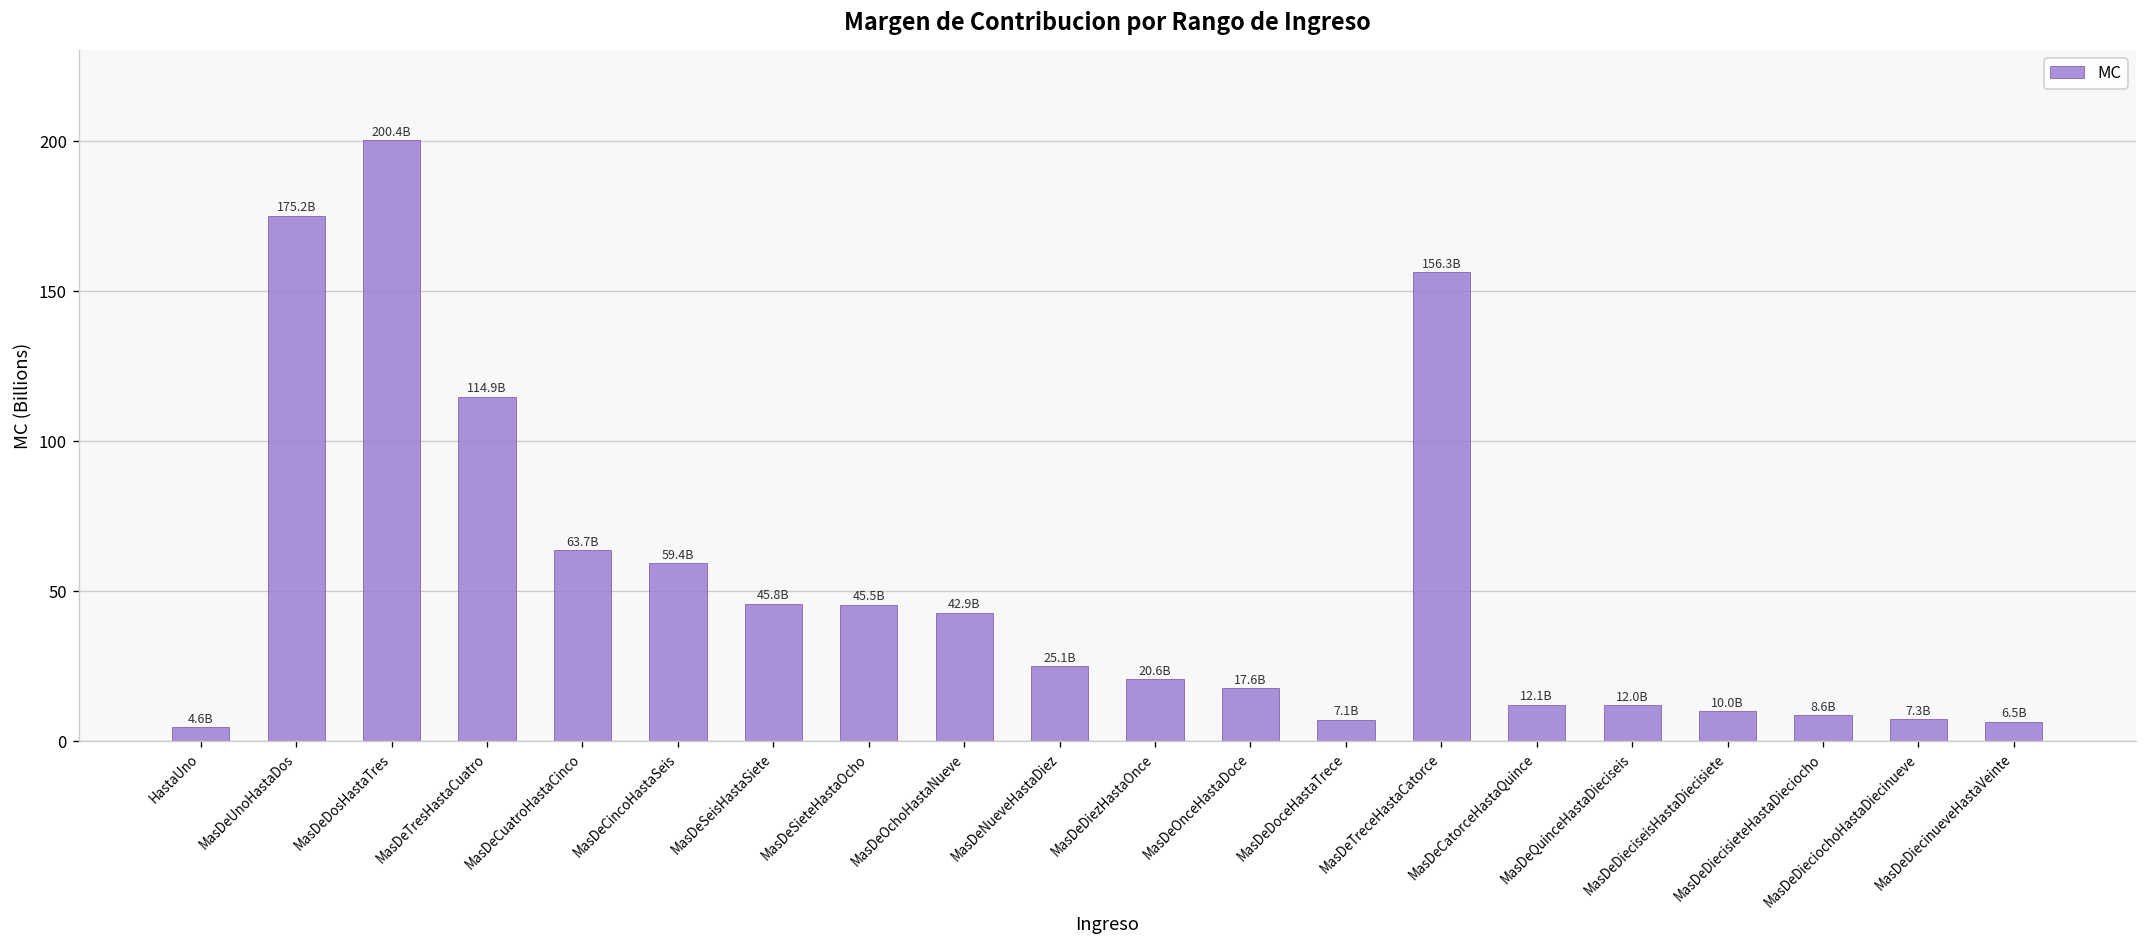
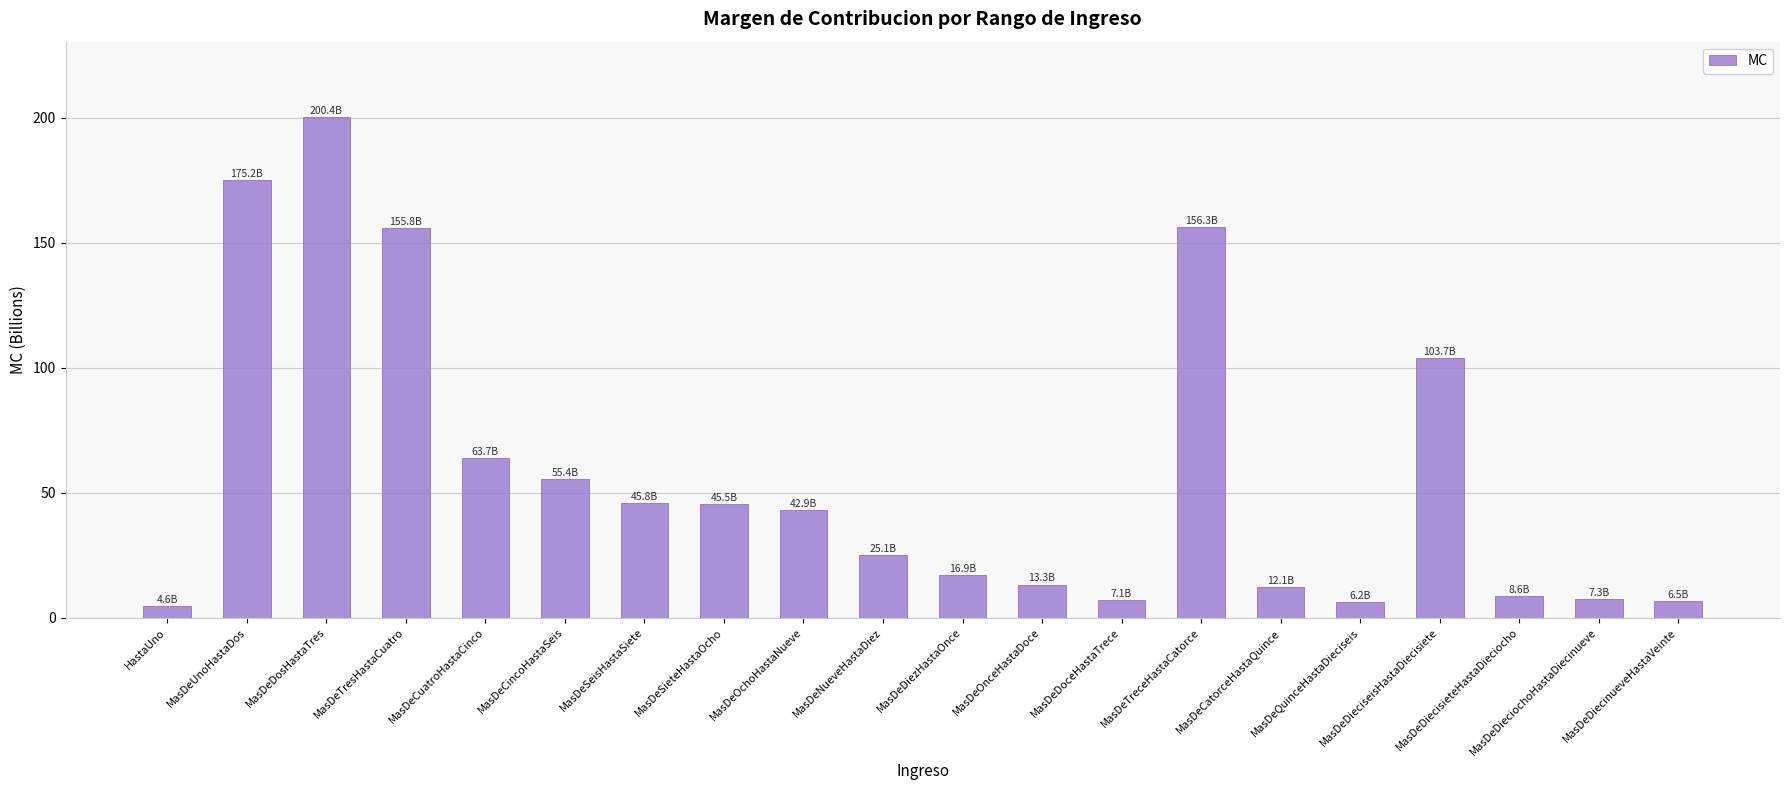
  {
    "HastaUno": "4.6B",
    "MasDeUnoHastaDos": "175.2B",
    "MasDeDosHastaTres": "200.4B",
-   "MasDeTresHastaCuatro": "114.9B",
+   "MasDeTresHastaCuatro": "155.8B",
    "MasDeCuatroHastaCinco": "63.7B",
-   "MasDeCincoHastaSeis": "59.4B",
+   "MasDeCincoHastaSeis": "55.4B",
    "MasDeSeisHastaSiete": "45.8B",
    "MasDeSieteHastaOcho": "45.5B",
    "MasDeOchoHastaNueve": "42.9B",
    "MasDeNueveHastaDiez": "25.1B",
-   "MasDeDiezHastaOnce": "20.6B",
-   "MasDeOnceHastaDoce": "17.6B",
+   "MasDeDiezHastaOnce": "16.9B",
+   "MasDeOnceHastaDoce": "13.3B",
    "MasDeDoceHastaTrece": "7.1B",
    "MasDeTreceHastaCatorce": "156.3B",
    "MasDeCatorceHastaQuince": "12.1B",
-   "MasDeQuinceHastaDieciseis": "12.0B",
-   "MasDeDieciseisHastaDiecisiete": "10.0B",
+   "MasDeQuinceHastaDieciseis": "6.2B",
+   "MasDeDieciseisHastaDiecisiete": "103.7B",
    "MasDeDiecisieteHastaDieciocho": "8.6B",
    "MasDeDieciochoHastaDiecinueve": "7.3B",
    "MasDeDiecinueveHastaVeinte": "6.5B"
  }
